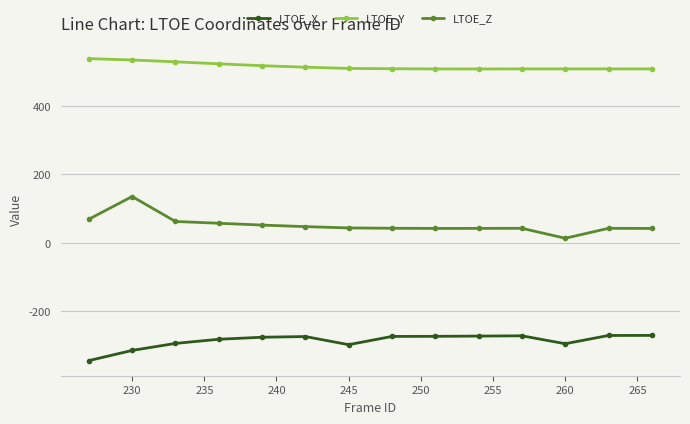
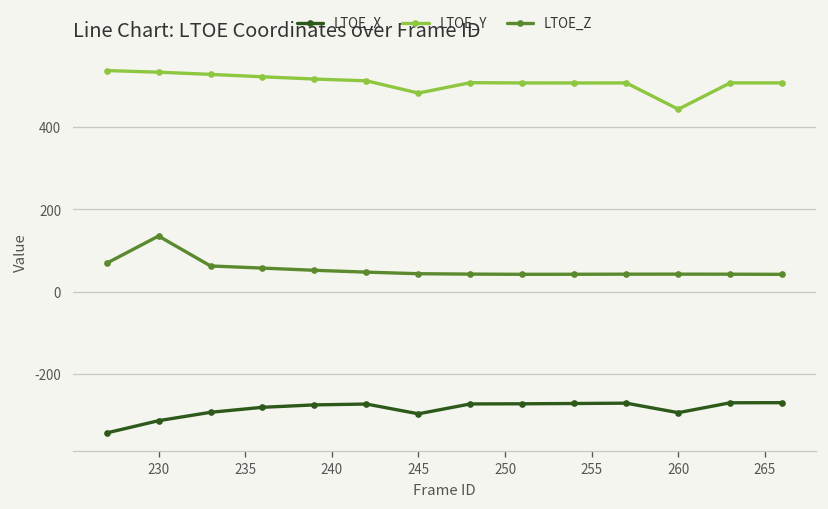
  {
    "LTOE_X": {
      "230": -310,
      "245": -300,
      "260": -290
    },
    "LTOE_Y": {
      "230": 530,
-     "245": 510,
-     "260": 510
+     "245": 480,
+     "260": 440
    },
    "LTOE_Z": {
      "230": 140,
      "245": 40,
-     "260": 10
+     "260": 40
    }
  }
